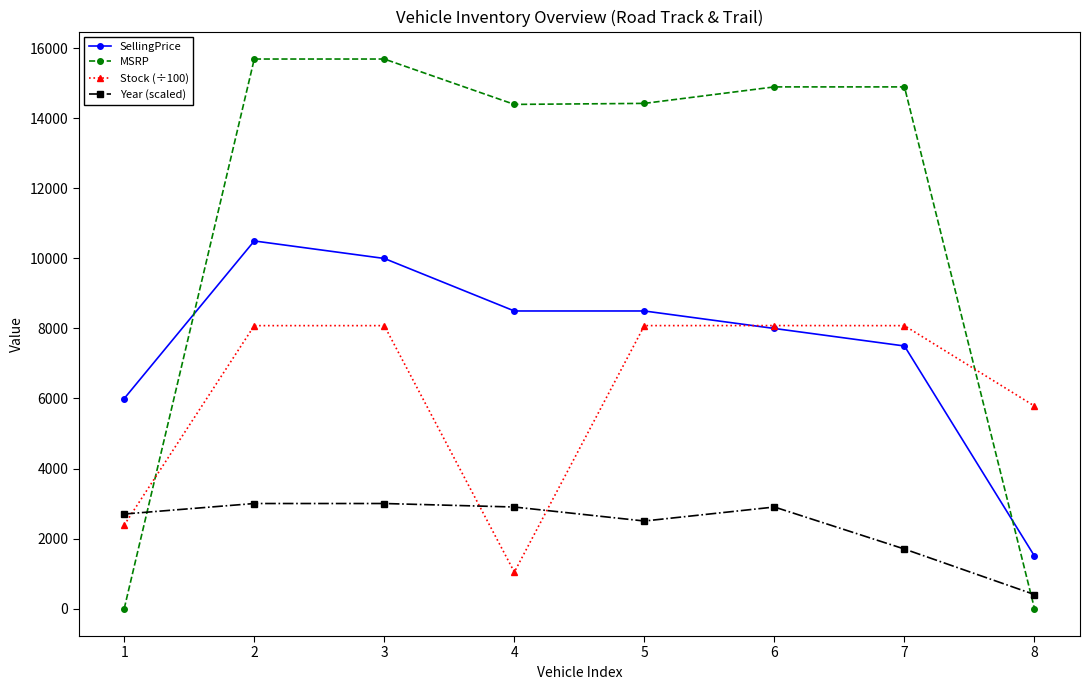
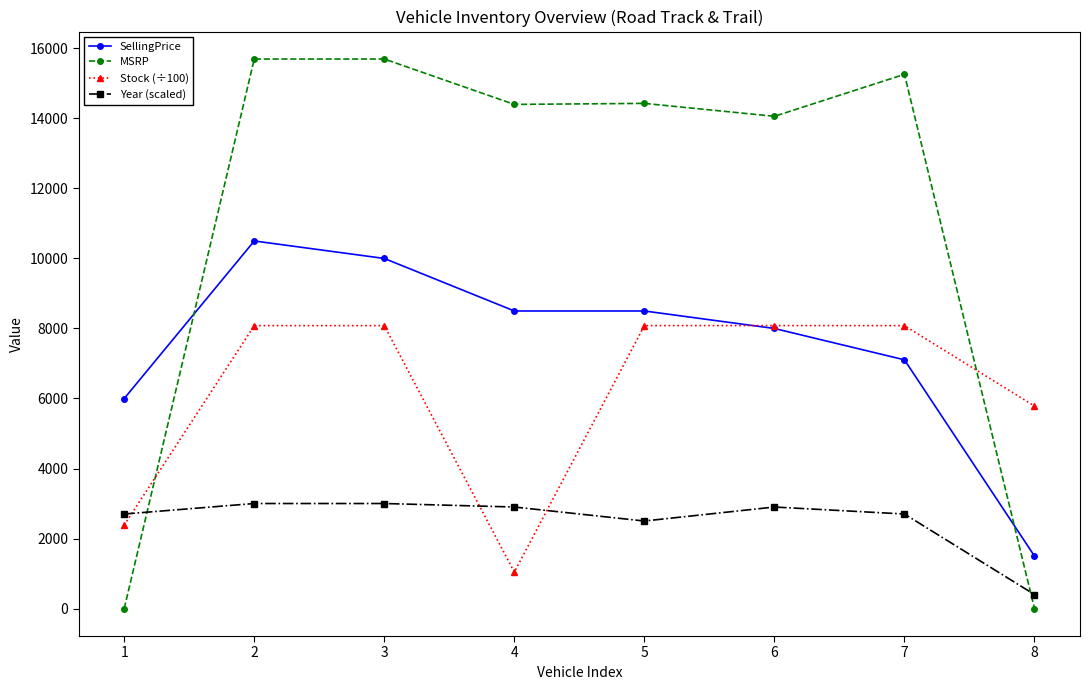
  {
    "SellingPrice": {
      "1": 6000,
      "2": 10500,
      "3": 10000,
      "4": 8500,
      "5": 8500,
      "6": 8000,
-     "7": 7500,
+     "7": 7100,
      "8": 1500
    },
    "MSRP": {
      "1": 0,
      "2": 15700,
      "3": 15700,
      "4": 14400,
      "5": 14400,
-     "6": 14900,
-     "7": 14900,
+     "6": 14100,
+     "7": 15300,
      "8": 0
    },
    "Stock (÷100)": {
      "1": 2400,
      "2": 8100,
      "3": 8100,
      "4": 1000,
      "5": 8100,
      "6": 8100,
      "7": 8100,
      "8": 5800
    },
    "Year (scaled)": {
      "1": 2700,
      "2": 3000,
      "3": 3000,
      "4": 2900,
      "5": 2500,
      "6": 2900,
-     "7": 1700,
+     "7": 2700,
      "8": 400
    }
  }
